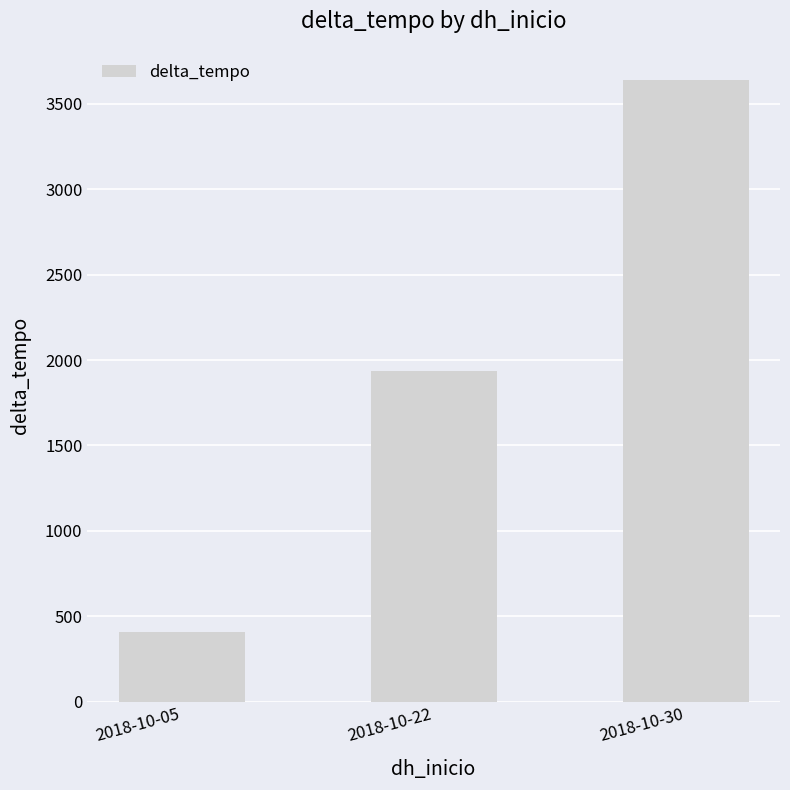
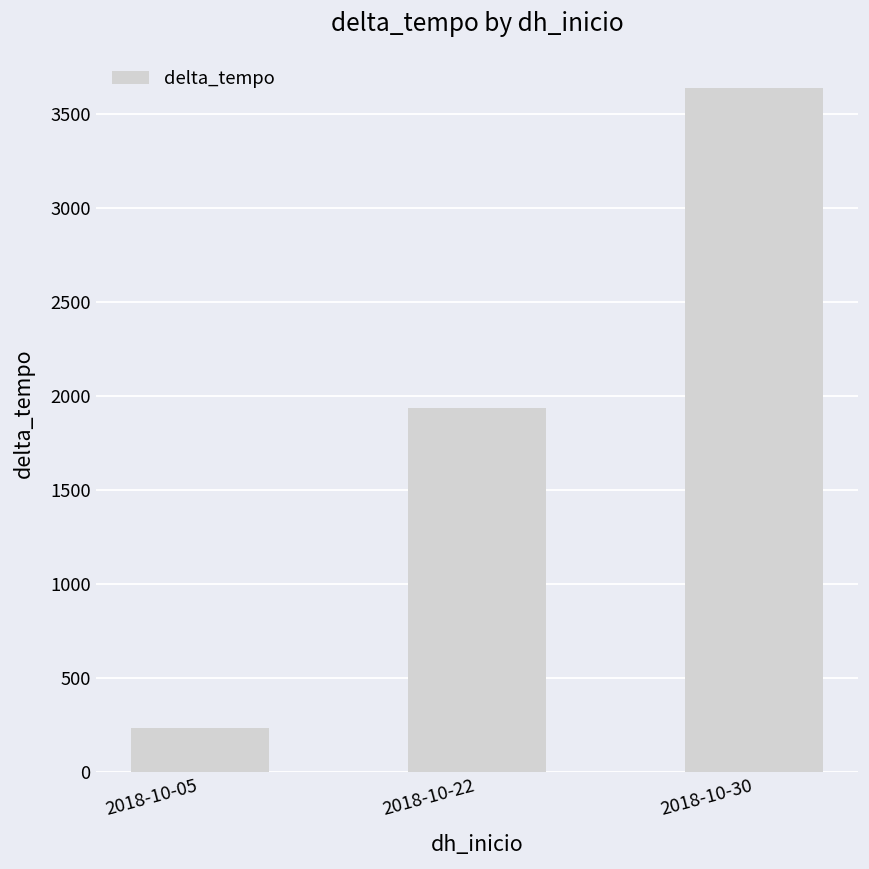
  {
-   "2018-10-05": 410,
+   "2018-10-05": 230,
    "2018-10-22": 1940,
    "2018-10-30": 3640
  }
